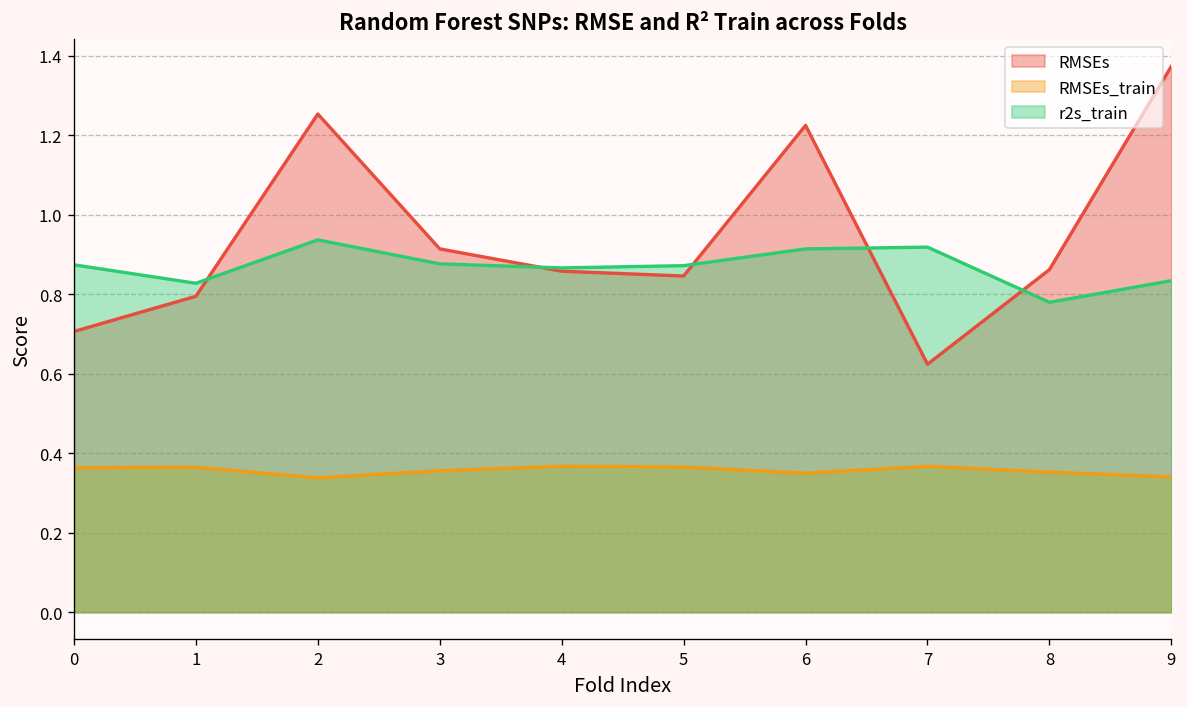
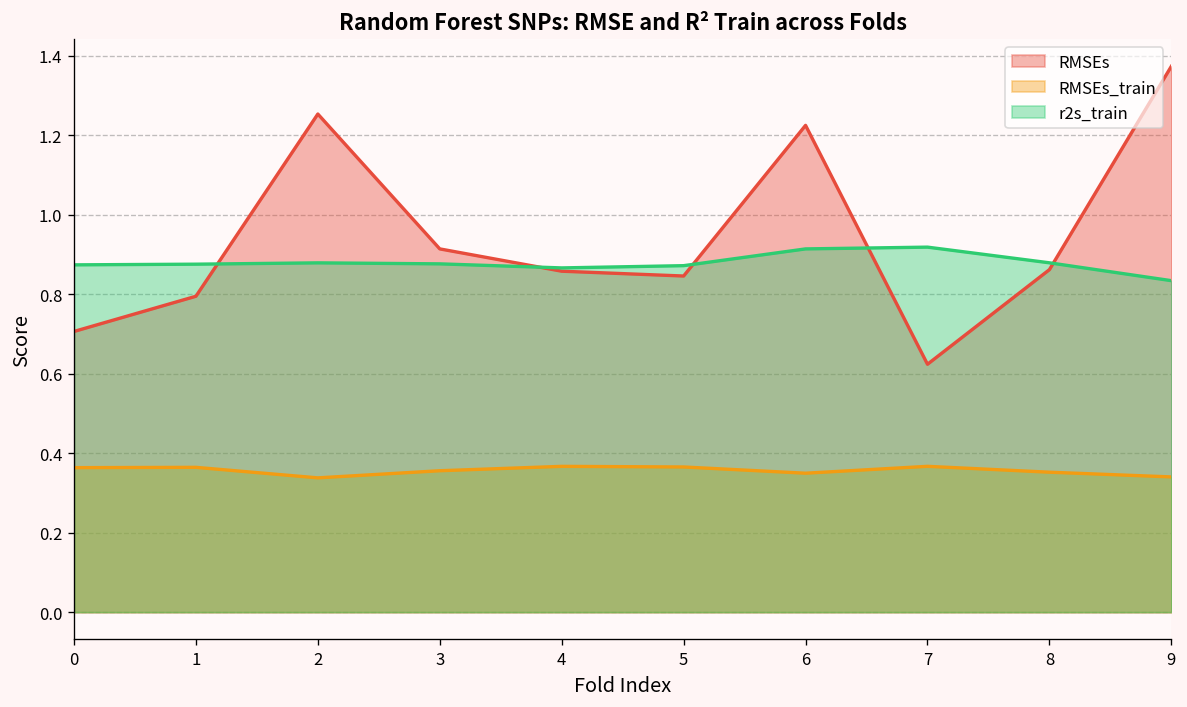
  {
    "r2s_train": {
      "0": 0.87,
-     "1": 0.83,
-     "2": 0.94,
+     "1": 0.88,
+     "2": 0.88,
      "3": 0.88,
      "4": 0.87,
      "5": 0.87,
      "6": 0.91,
      "7": 0.92,
-     "8": 0.78,
+     "8": 0.88,
      "9": 0.83
    }
  }
